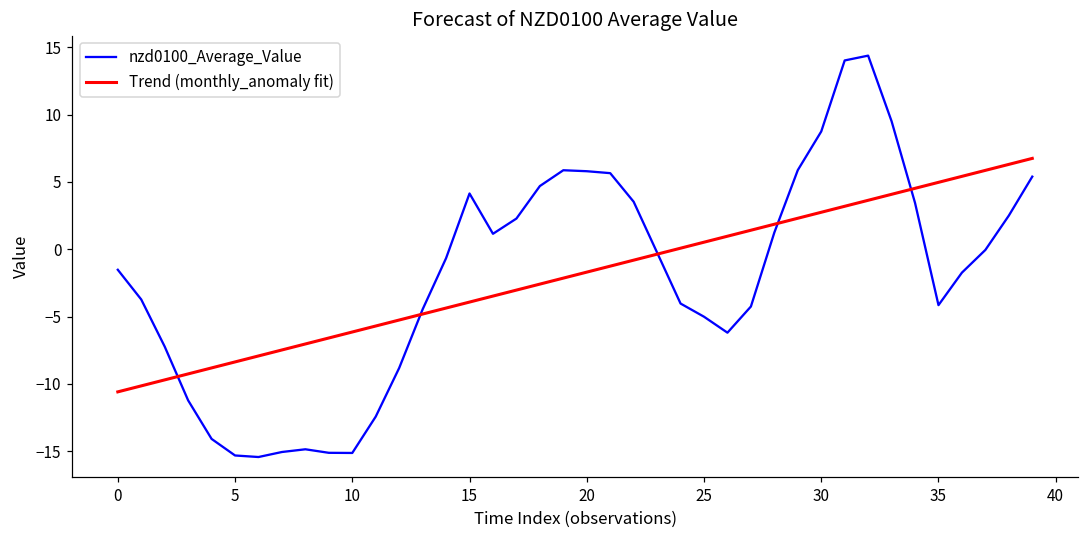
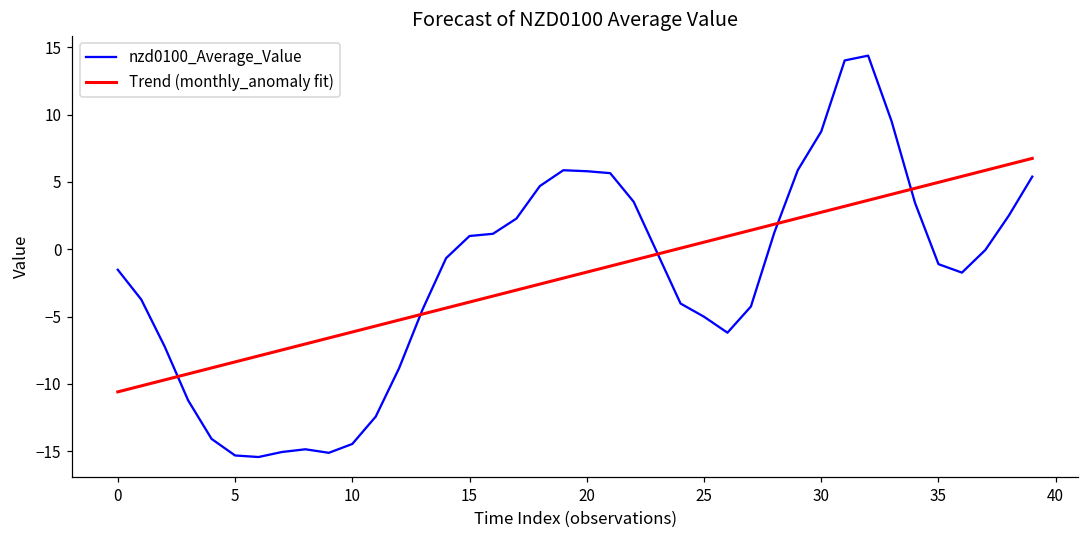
  {
    "nzd0100_Average_Value": {
      "0": -1.5,
      "5": -15.3,
-     "10": -15.1,
-     "15": 4.1,
+     "10": -14.5,
+     "15": 1.0,
      "20": 5.8,
      "25": -5.0,
      "30": 8.7,
-     "35": -4.1
+     "35": -1.1
    },
    "Trend (monthly_anomaly fit)": {
      "0": -10.6,
      "5": -8.4,
      "10": -6.1,
      "15": -3.9,
      "20": -1.7,
      "25": 0.5,
      "30": 2.7,
      "35": 5.0
    }
  }
